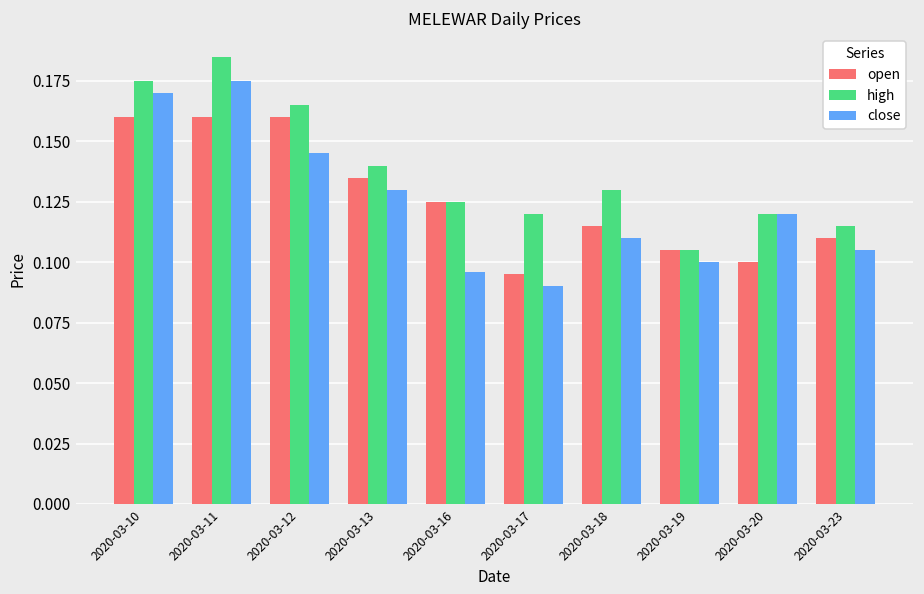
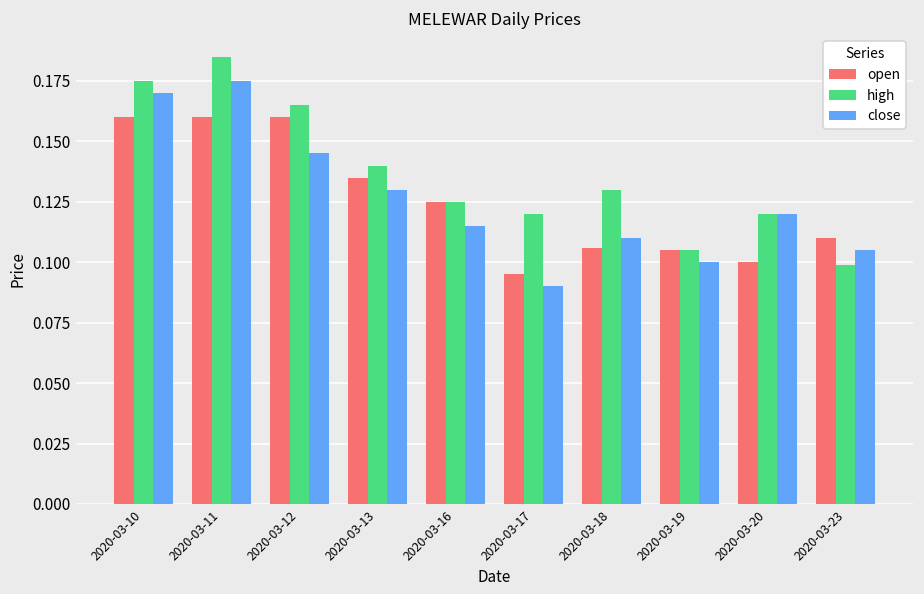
  {
    "open": {
      "2020-03-10": 0.160,
      "2020-03-11": 0.160,
      "2020-03-12": 0.160,
      "2020-03-13": 0.135,
      "2020-03-16": 0.125,
      "2020-03-17": 0.095,
-     "2020-03-18": 0.115,
+     "2020-03-18": 0.106,
      "2020-03-19": 0.105,
      "2020-03-20": 0.100,
      "2020-03-23": 0.110
    },
    "high": {
      "2020-03-10": 0.175,
      "2020-03-11": 0.185,
      "2020-03-12": 0.165,
      "2020-03-13": 0.140,
      "2020-03-16": 0.125,
      "2020-03-17": 0.120,
      "2020-03-18": 0.130,
      "2020-03-19": 0.105,
      "2020-03-20": 0.120,
-     "2020-03-23": 0.115
+     "2020-03-23": 0.099
    },
    "close": {
      "2020-03-10": 0.170,
      "2020-03-11": 0.175,
      "2020-03-12": 0.145,
      "2020-03-13": 0.130,
-     "2020-03-16": 0.096,
+     "2020-03-16": 0.115,
      "2020-03-17": 0.090,
      "2020-03-18": 0.110,
      "2020-03-19": 0.100,
      "2020-03-20": 0.120,
      "2020-03-23": 0.105
    }
  }
